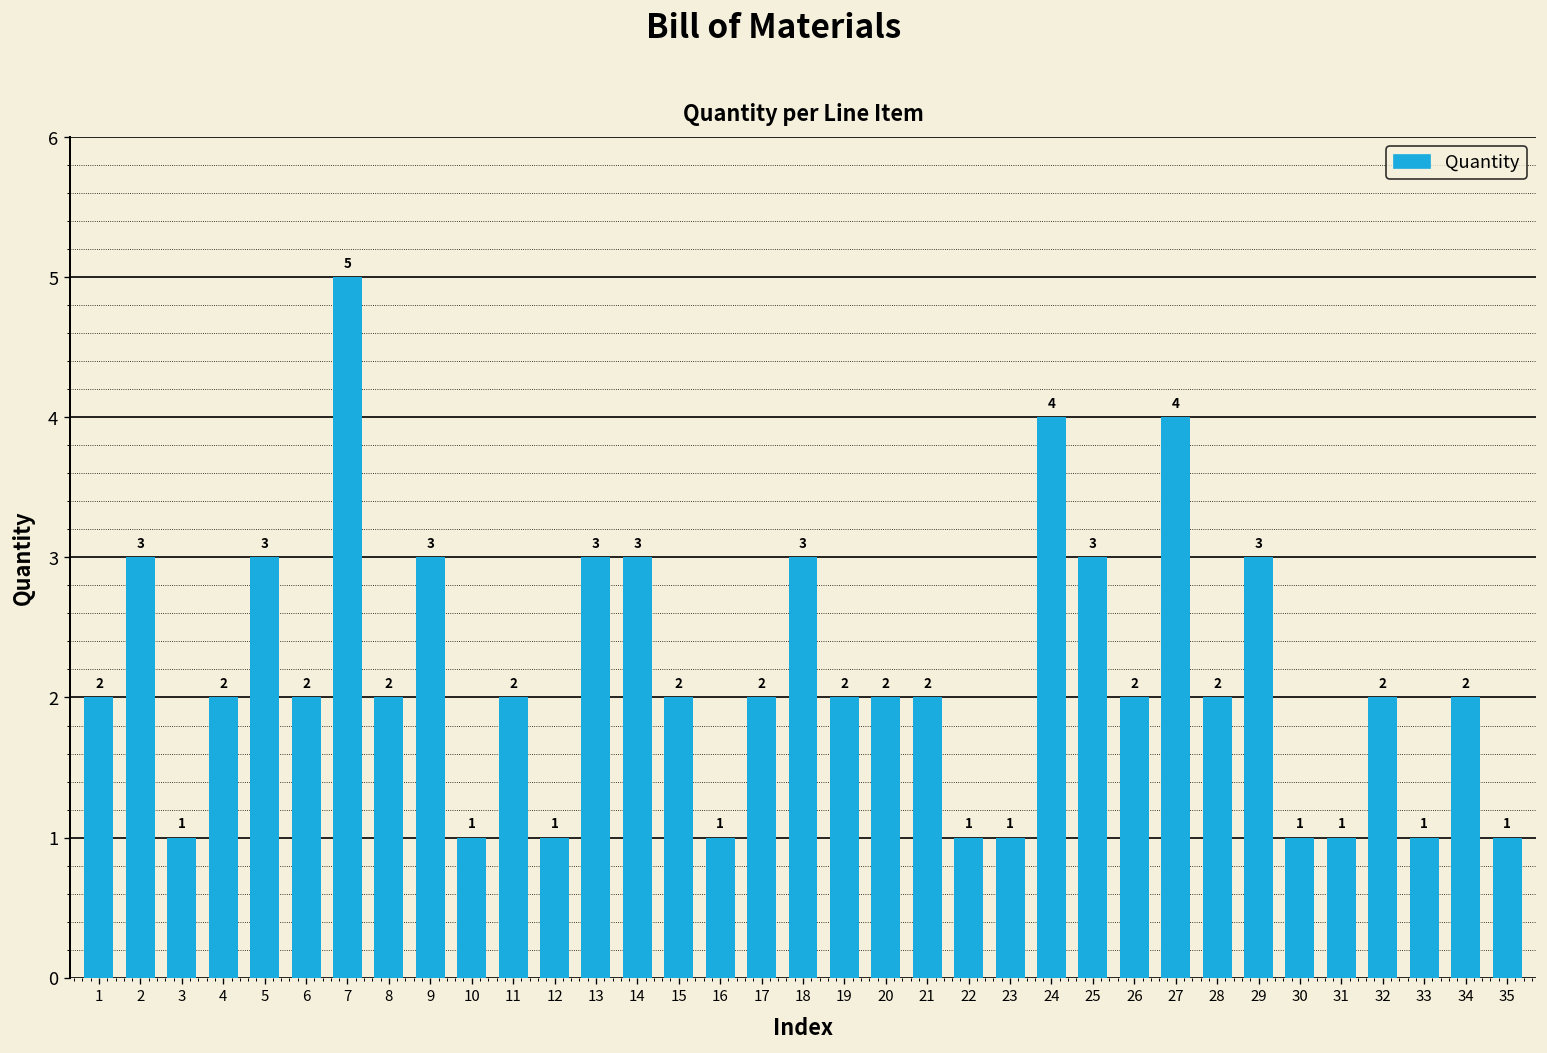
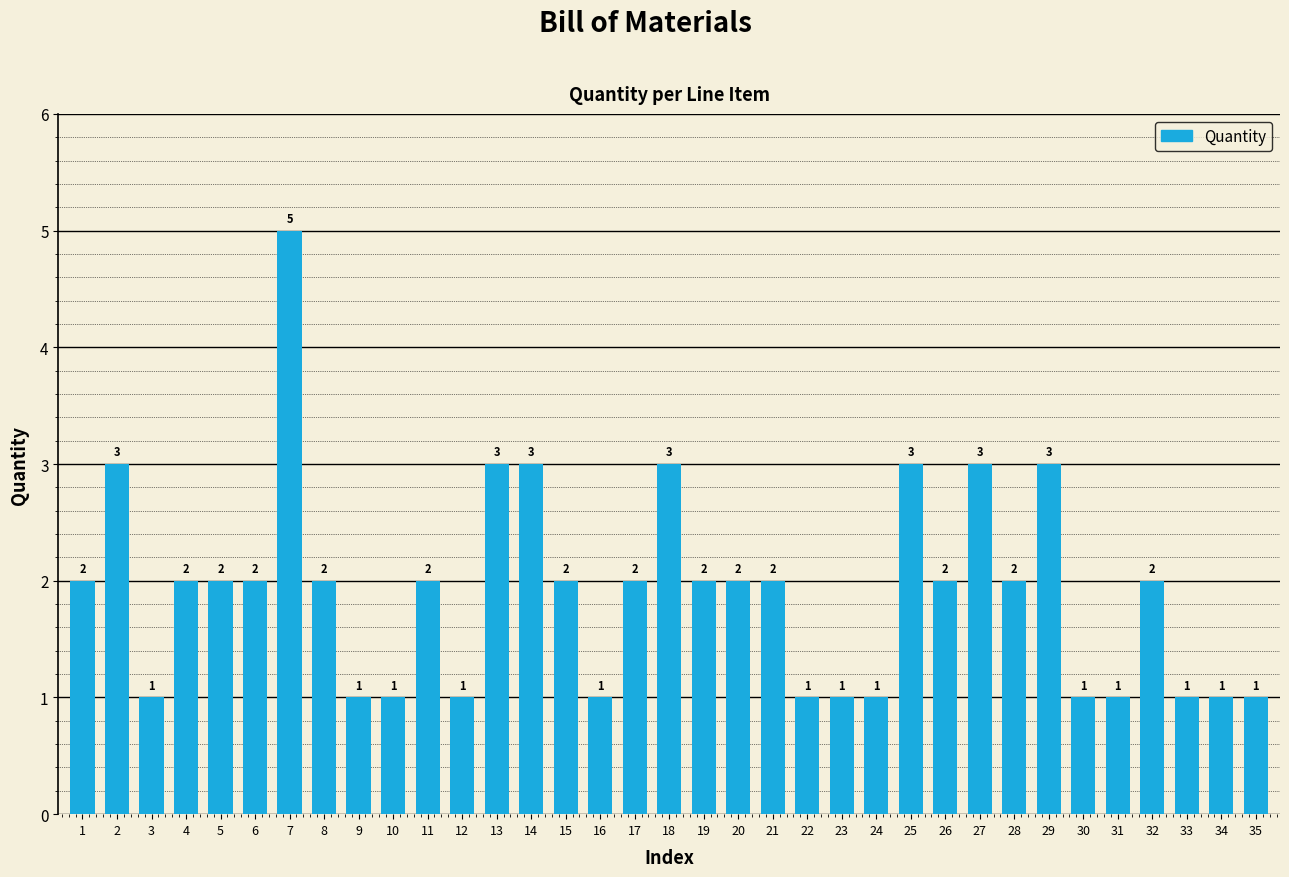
  {
    "1": 2,
    "2": 3,
    "3": 1,
    "4": 2,
-   "5": 3,
+   "5": 2,
    "6": 2,
    "7": 5,
    "8": 2,
-   "9": 3,
+   "9": 1,
    "10": 1,
    "11": 2,
    "12": 1,
    "13": 3,
    "14": 3,
    "15": 2,
    "16": 1,
    "17": 2,
    "18": 3,
    "19": 2,
    "20": 2,
    "21": 2,
    "22": 1,
    "23": 1,
-   "24": 4,
+   "24": 1,
    "25": 3,
    "26": 2,
-   "27": 4,
+   "27": 3,
    "28": 2,
    "29": 3,
    "30": 1,
    "31": 1,
    "32": 2,
    "33": 1,
-   "34": 2,
+   "34": 1,
    "35": 1
  }
